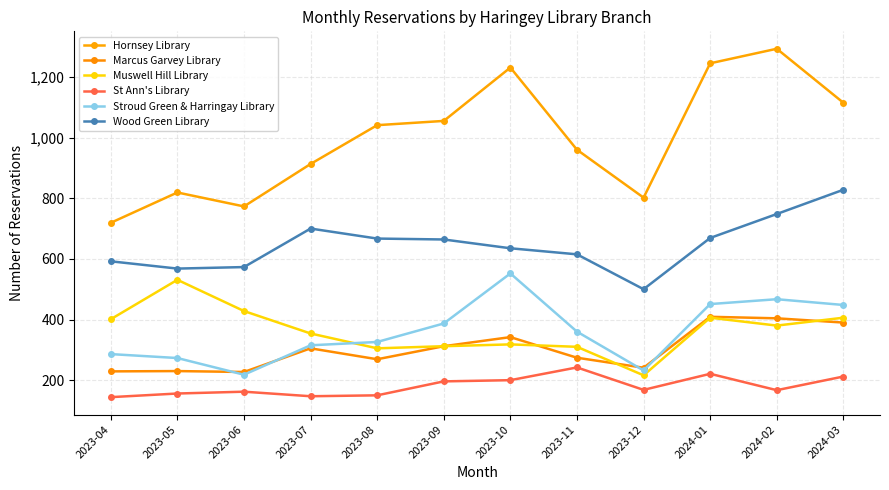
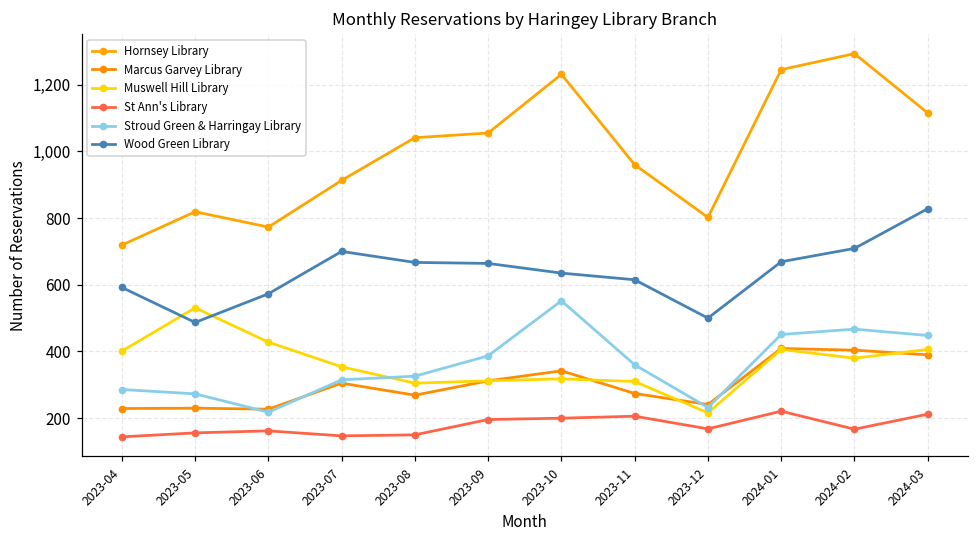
  {
    "St Ann's Library": {
      "2023-04": 140,
      "2023-05": 160,
      "2023-06": 160,
      "2023-07": 150,
      "2023-08": 150,
      "2023-09": 200,
      "2023-10": 200,
-     "2023-11": 240,
+     "2023-11": 210,
      "2023-12": 170,
      "2024-01": 220,
      "2024-02": 170,
      "2024-03": 210
    },
    "Stroud Green & Harringay Library": {
      "2023-04": 290,
      "2023-05": 270,
      "2023-06": 220,
      "2023-07": 320,
      "2023-08": 330,
      "2023-09": 390,
      "2023-10": 550,
      "2023-11": 360,
      "2023-12": 230,
      "2024-01": 450,
      "2024-02": 470,
      "2024-03": 450
    },
    "Wood Green Library": {
      "2023-04": 590,
-     "2023-05": 570,
+     "2023-05": 490,
      "2023-06": 570,
      "2023-07": 700,
      "2023-08": 670,
      "2023-09": 660,
      "2023-10": 640,
      "2023-11": 620,
      "2023-12": 500,
      "2024-01": 670,
-     "2024-02": 750,
+     "2024-02": 710,
      "2024-03": 830
    }
  }
